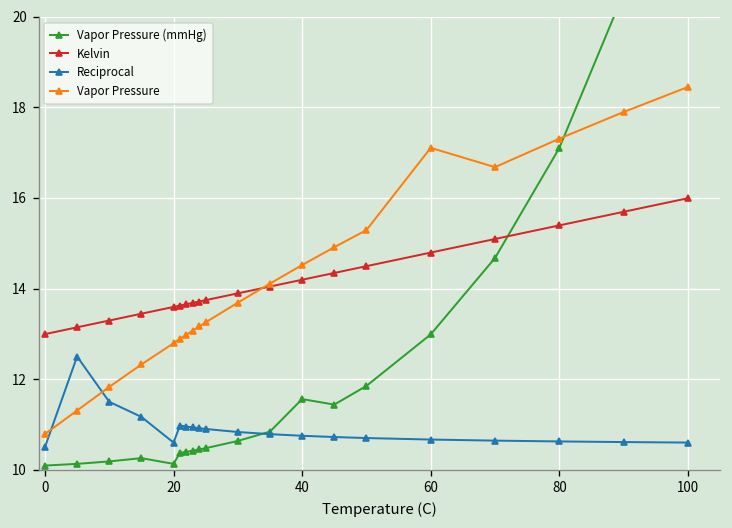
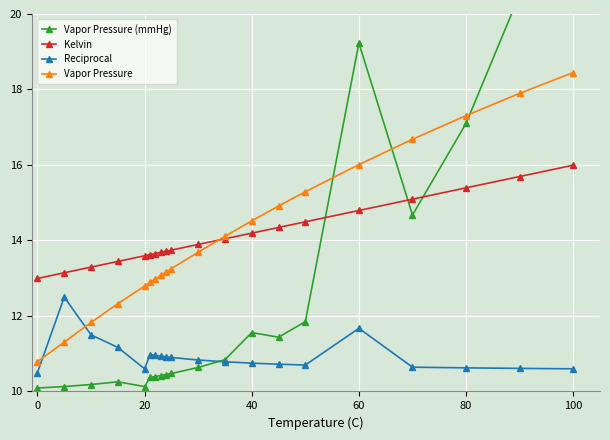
  {
    "Vapor Pressure (mmHg)": {
      "0": 10.1,
      "20": 10.1,
      "40": 11.6,
-     "60": 13.0,
+     "60": 19.2,
      "80": 17.1
    },
    "Kelvin": {
      "0": 13.0,
      "20": 13.6,
      "40": 14.2,
      "60": 14.8,
      "80": 15.4,
      "100": 16.0
    },
    "Reciprocal": {
      "0": 10.5,
      "20": 10.6,
      "40": 10.8,
-     "60": 10.7,
+     "60": 11.7,
      "80": 10.6,
      "100": 10.6
    },
    "Vapor Pressure": {
      "0": 10.8,
      "20": 12.8,
      "40": 14.5,
-     "60": 17.1,
+     "60": 16.0,
      "80": 17.3,
      "100": 18.4
    }
  }
